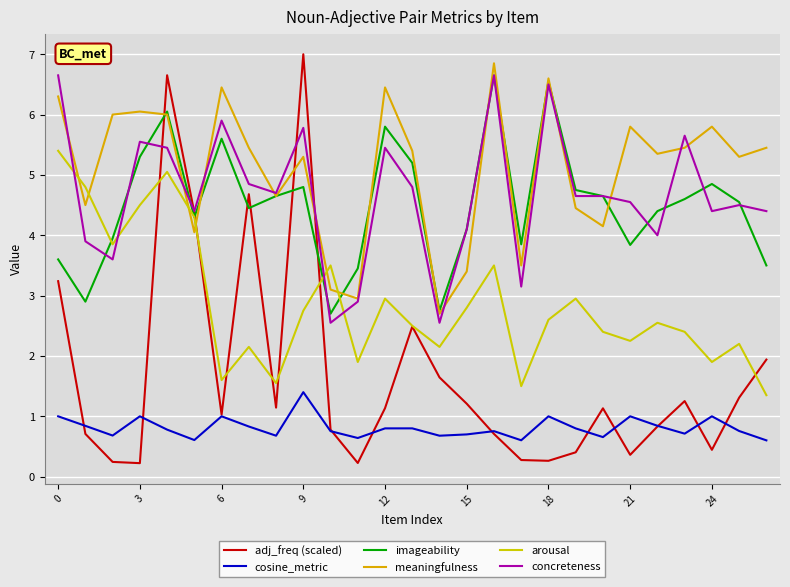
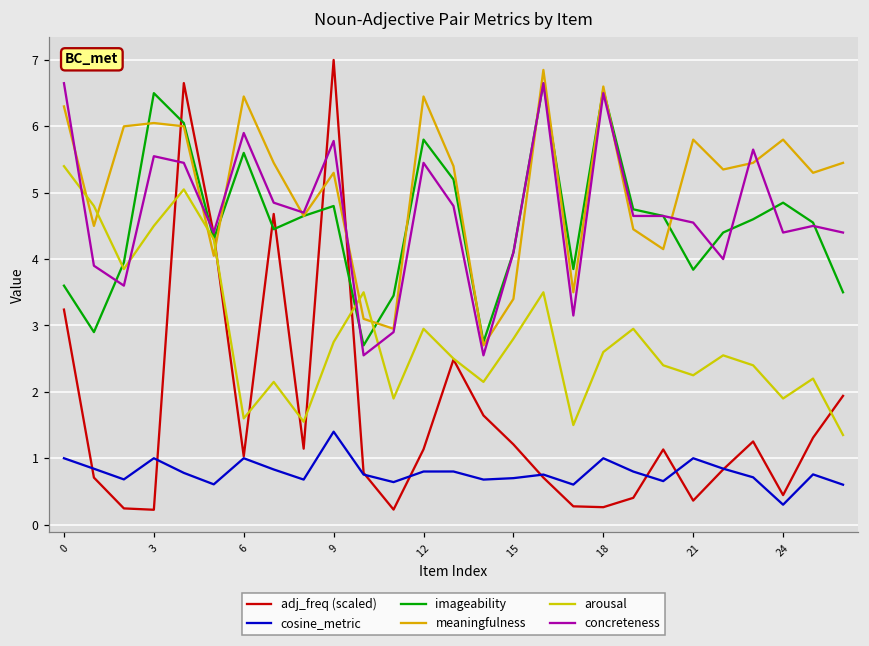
  {
    "adj_freq (scaled)": {
      "0": 3.2,
      "3": 0.2,
      "9": 7.0,
      "12": 1.1,
      "15": 1.2,
      "18": 0.3,
      "21": 0.4,
      "24": 0.4
    },
    "cosine_metric": {
      "0": 1.0,
      "3": 1.0,
      "9": 1.4,
      "12": 0.8,
      "15": 0.7,
      "18": 1.0,
      "21": 1.0,
-     "24": 1.0
+     "24": 0.3
    },
    "imageability": {
      "0": 3.6,
-     "3": 5.3,
+     "3": 6.5,
      "6": 5.6,
      "9": 4.8,
      "12": 5.8,
      "18": 6.6,
      "21": 3.8,
      "24": 4.9
    },
    "concreteness": {
      "0": 6.7,
      "3": 5.6,
      "6": 5.9,
      "9": 5.8,
      "12": 5.5,
      "18": 6.5,
      "21": 4.6,
      "24": 4.4
    }
  }
